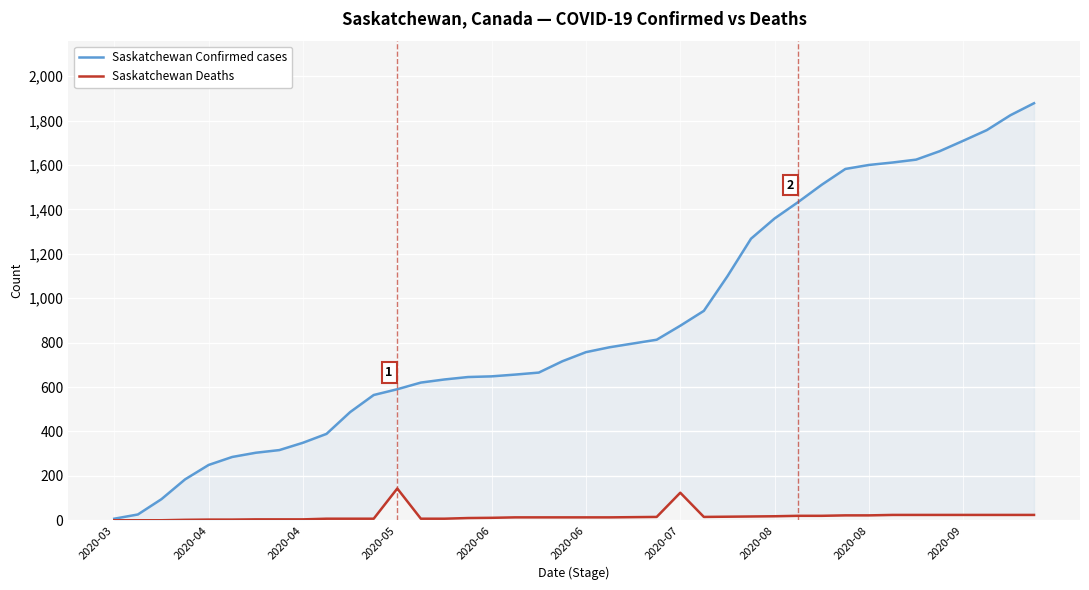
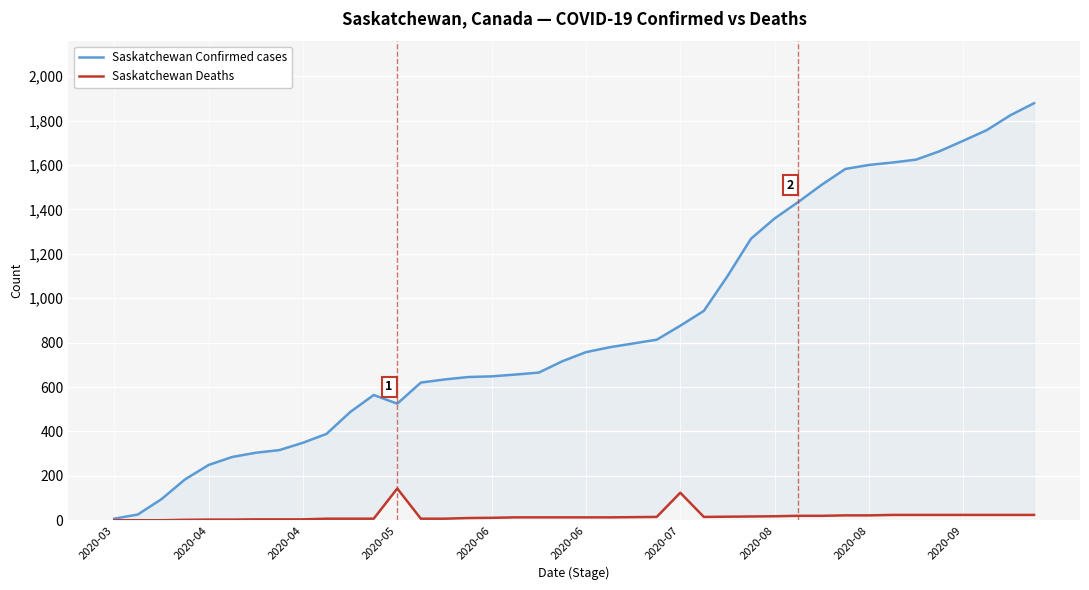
  {
    "Saskatchewan Confirmed cases": {
-     "2020-05": "590",
+     "2020-05": "530",
      "2020-07": "880",
      "2020-09": "1,710"
    },
    "Saskatchewan Deaths": {
      "2020-05": "140",
      "2020-07": "120",
      "2020-09": "20"
    }
  }
